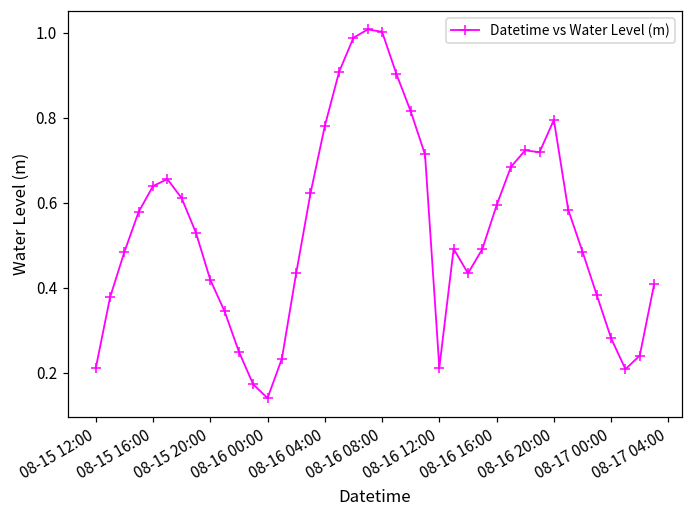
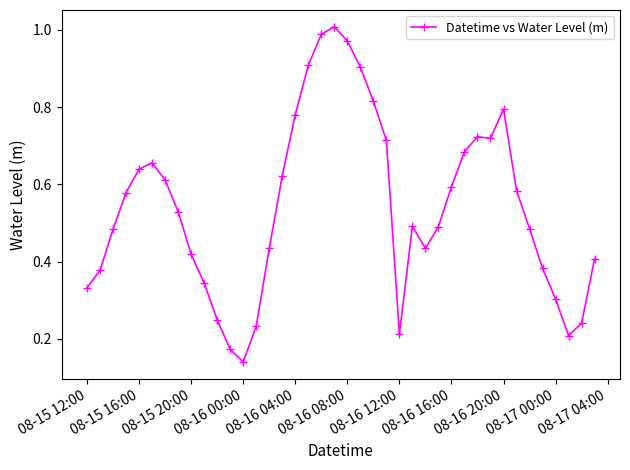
  {
-   "08-15 12:00": 0.21,
+   "08-15 12:00": 0.33,
    "08-15 16:00": 0.64,
    "08-15 20:00": 0.42,
    "08-16 00:00": 0.14,
    "08-16 04:00": 0.78,
-   "08-16 08:00": 1.00,
+   "08-16 08:00": 0.97,
    "08-16 12:00": 0.21,
    "08-16 16:00": 0.59,
    "08-16 20:00": 0.80,
-   "08-17 00:00": 0.28
+   "08-17 00:00": 0.30
  }
